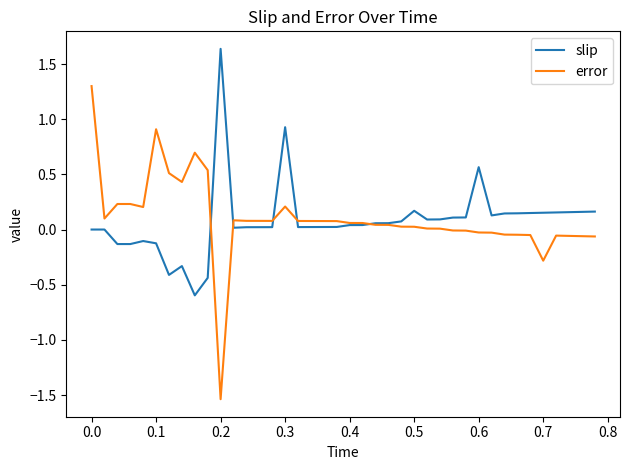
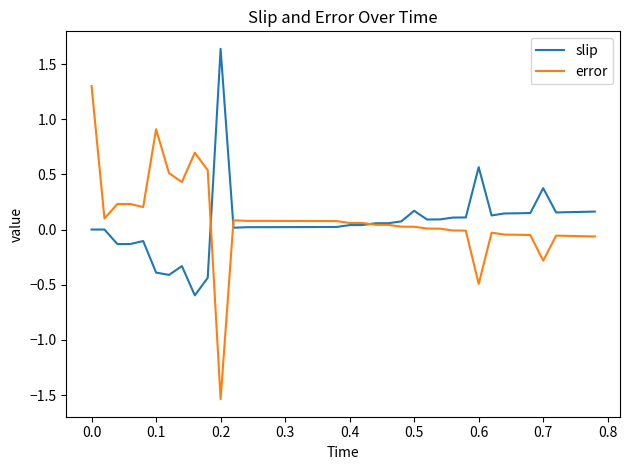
  {
    "slip": {
      "0.0": 0.00,
-     "0.1": -0.12,
+     "0.1": -0.39,
      "0.2": 1.64,
-     "0.3": 0.93,
+     "0.3": 0.02,
      "0.5": 0.17,
      "0.6": 0.57,
-     "0.7": 0.15
+     "0.7": 0.37
    },
    "error": {
      "0.0": 1.30,
      "0.1": 0.91,
      "0.2": -1.54,
-     "0.3": 0.21,
+     "0.3": 0.08,
      "0.5": 0.03,
-     "0.6": -0.03,
+     "0.6": -0.49,
      "0.7": -0.28
    }
  }
